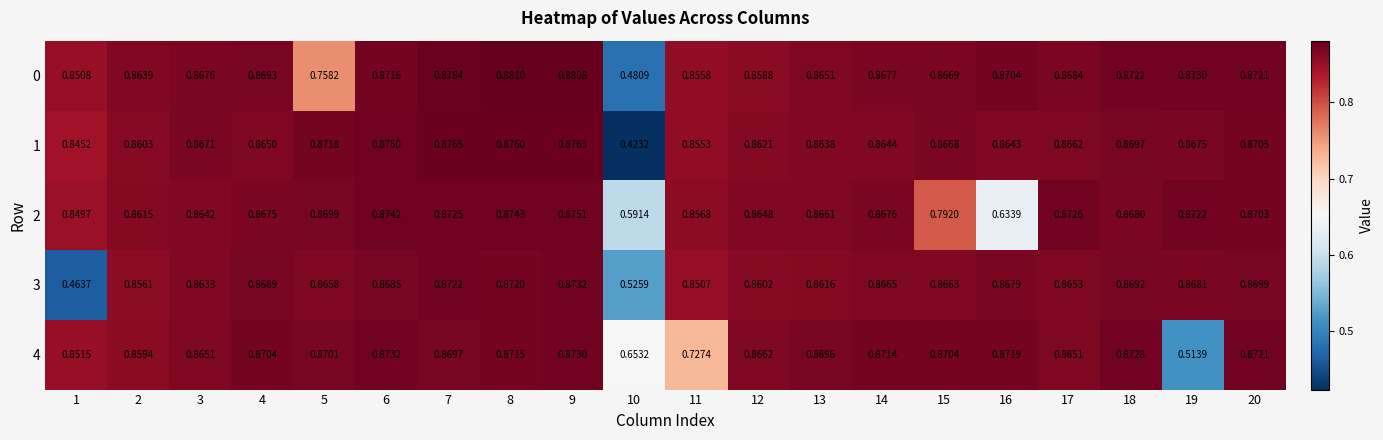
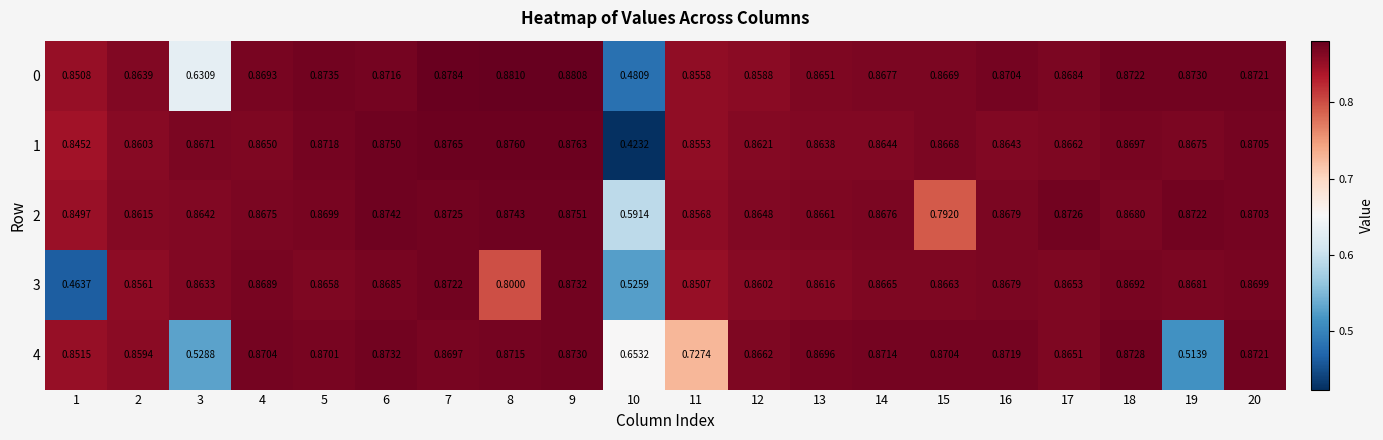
  {
    "0": {
      "1": 0.8508,
      "2": 0.8639,
-     "3": 0.8676,
+     "3": 0.6309,
      "4": 0.8693,
-     "5": 0.7582,
+     "5": 0.8735,
      "6": 0.8716,
      "7": 0.8784,
      "8": 0.8810,
      "9": 0.8808,
      "10": 0.4809,
      "11": 0.8558,
      "12": 0.8588,
      "13": 0.8651,
      "14": 0.8677,
      "15": 0.8669,
      "16": 0.8704,
      "17": 0.8684,
      "18": 0.8722,
      "19": 0.8730,
      "20": 0.8721
    },
    "1": {
      "1": 0.8452,
      "2": 0.8603,
      "3": 0.8671,
      "4": 0.8650,
      "5": 0.8718,
      "6": 0.8750,
      "7": 0.8765,
      "8": 0.8760,
      "9": 0.8763,
      "10": 0.4232,
      "11": 0.8553,
      "12": 0.8621,
      "13": 0.8638,
      "14": 0.8644,
      "15": 0.8668,
      "16": 0.8643,
      "17": 0.8662,
      "18": 0.8697,
      "19": 0.8675,
      "20": 0.8705
    },
    "2": {
      "1": 0.8497,
      "2": 0.8615,
      "3": 0.8642,
      "4": 0.8675,
      "5": 0.8699,
      "6": 0.8742,
      "7": 0.8725,
      "8": 0.8743,
      "9": 0.8751,
      "10": 0.5914,
      "11": 0.8568,
      "12": 0.8648,
      "13": 0.8661,
      "14": 0.8676,
      "15": 0.7920,
-     "16": 0.6339,
+     "16": 0.8679,
      "17": 0.8726,
      "18": 0.8680,
      "19": 0.8722,
      "20": 0.8703
    },
    "3": {
      "1": 0.4637,
      "2": 0.8561,
      "3": 0.8633,
      "4": 0.8689,
      "5": 0.8658,
      "6": 0.8685,
      "7": 0.8722,
-     "8": 0.8720,
+     "8": 0.8000,
      "9": 0.8732,
      "10": 0.5259,
      "11": 0.8507,
      "12": 0.8602,
      "13": 0.8616,
      "14": 0.8665,
      "15": 0.8663,
      "16": 0.8679,
      "17": 0.8653,
      "18": 0.8692,
      "19": 0.8681,
      "20": 0.8699
    },
    "4": {
      "1": 0.8515,
      "2": 0.8594,
-     "3": 0.8651,
+     "3": 0.5288,
      "4": 0.8704,
      "5": 0.8701,
      "6": 0.8732,
      "7": 0.8697,
      "8": 0.8715,
      "9": 0.8730,
      "10": 0.6532,
      "11": 0.7274,
      "12": 0.8662,
      "13": 0.8696,
      "14": 0.8714,
      "15": 0.8704,
      "16": 0.8719,
      "17": 0.8651,
      "18": 0.8728,
      "19": 0.5139,
      "20": 0.8721
    }
  }
